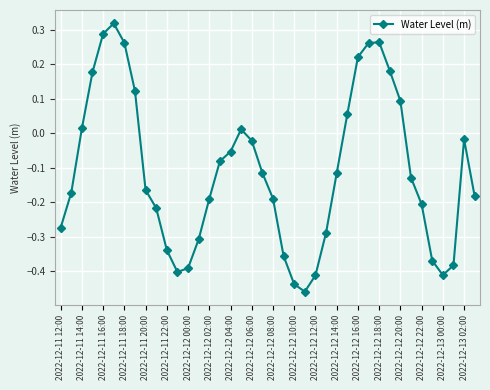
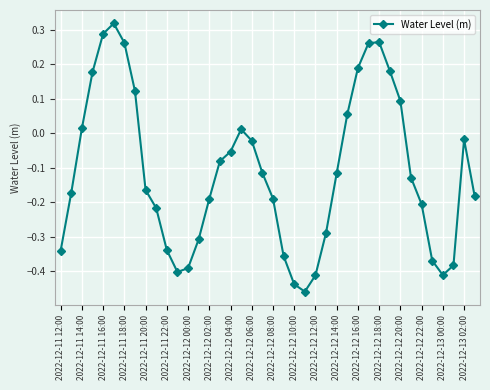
  {
-   "2022-12-11 12:00": -0.27,
+   "2022-12-11 12:00": -0.34,
    "2022-12-11 14:00": 0.01,
    "2022-12-11 16:00": 0.29,
    "2022-12-11 18:00": 0.26,
    "2022-12-11 20:00": -0.16,
    "2022-12-11 22:00": -0.34,
    "2022-12-12 00:00": -0.39,
    "2022-12-12 02:00": -0.19,
    "2022-12-12 04:00": -0.05,
    "2022-12-12 06:00": -0.02,
    "2022-12-12 08:00": -0.19,
    "2022-12-12 10:00": -0.44,
    "2022-12-12 12:00": -0.41,
    "2022-12-12 14:00": -0.12,
-   "2022-12-12 16:00": 0.22,
+   "2022-12-12 16:00": 0.19,
    "2022-12-12 18:00": 0.26,
    "2022-12-12 20:00": 0.09,
    "2022-12-12 22:00": -0.21,
    "2022-12-13 00:00": -0.41,
    "2022-12-13 02:00": -0.02
  }
